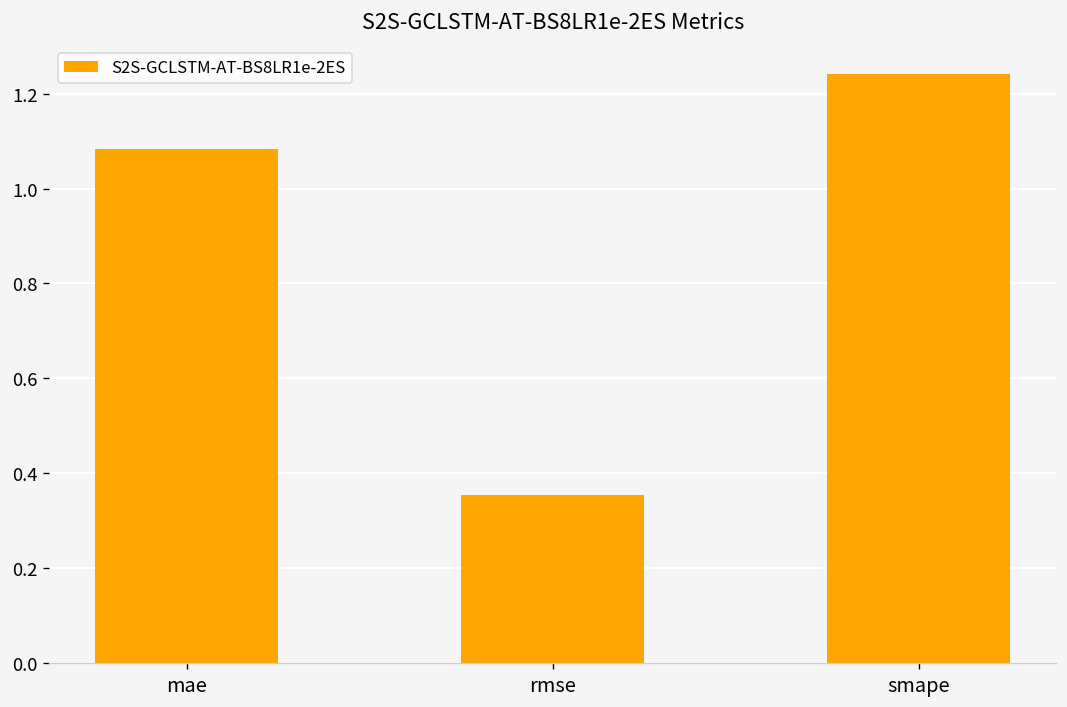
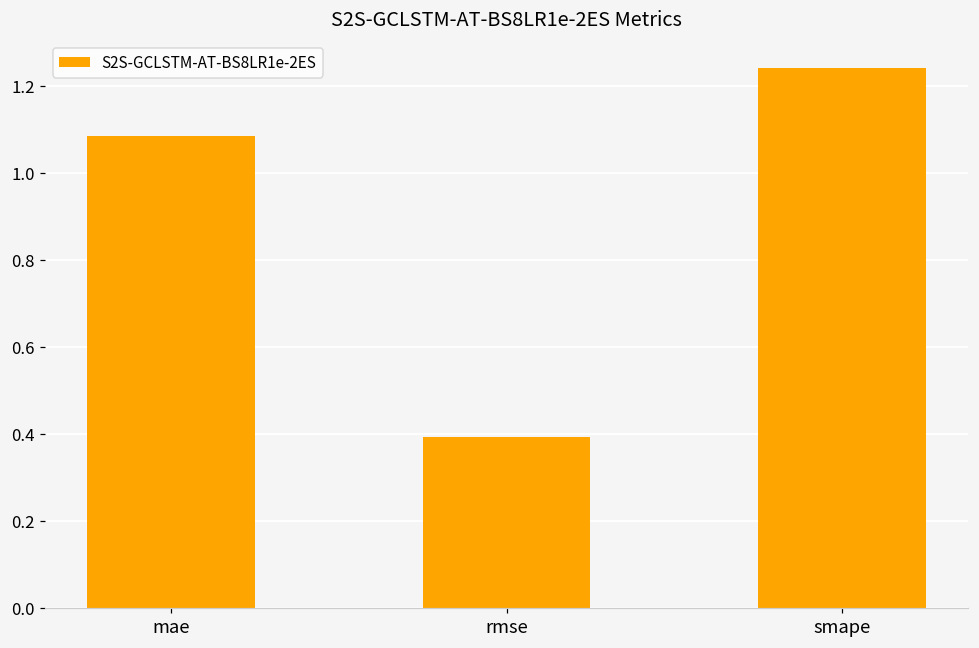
  {
    "mae": 1.08,
-   "rmse": 0.35,
+   "rmse": 0.39,
    "smape": 1.24
  }
